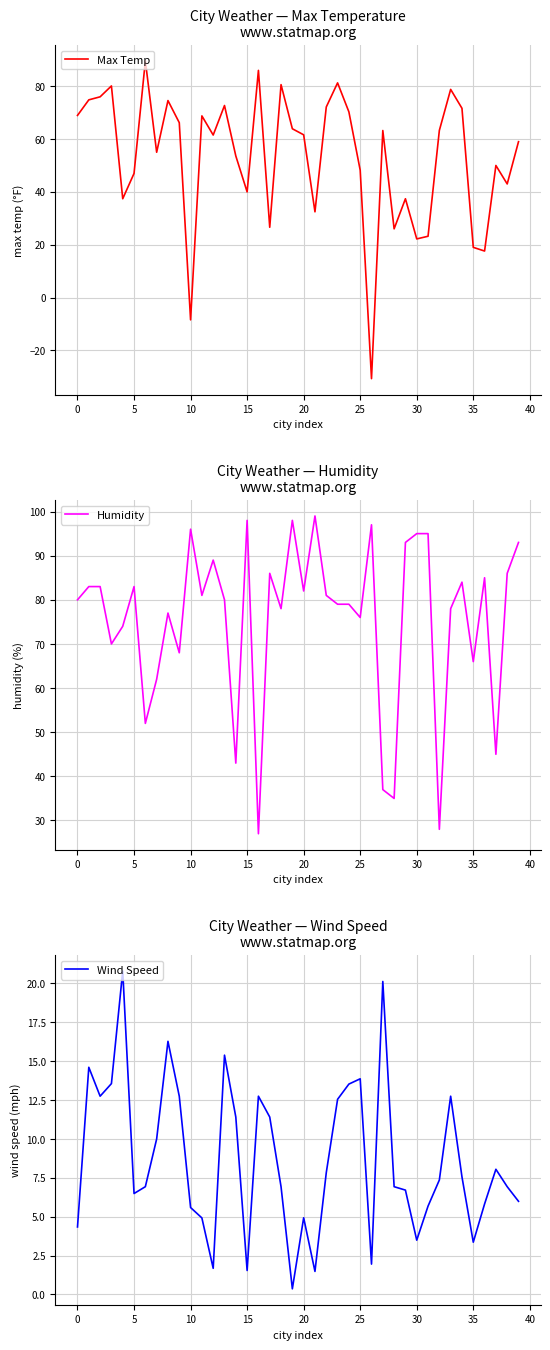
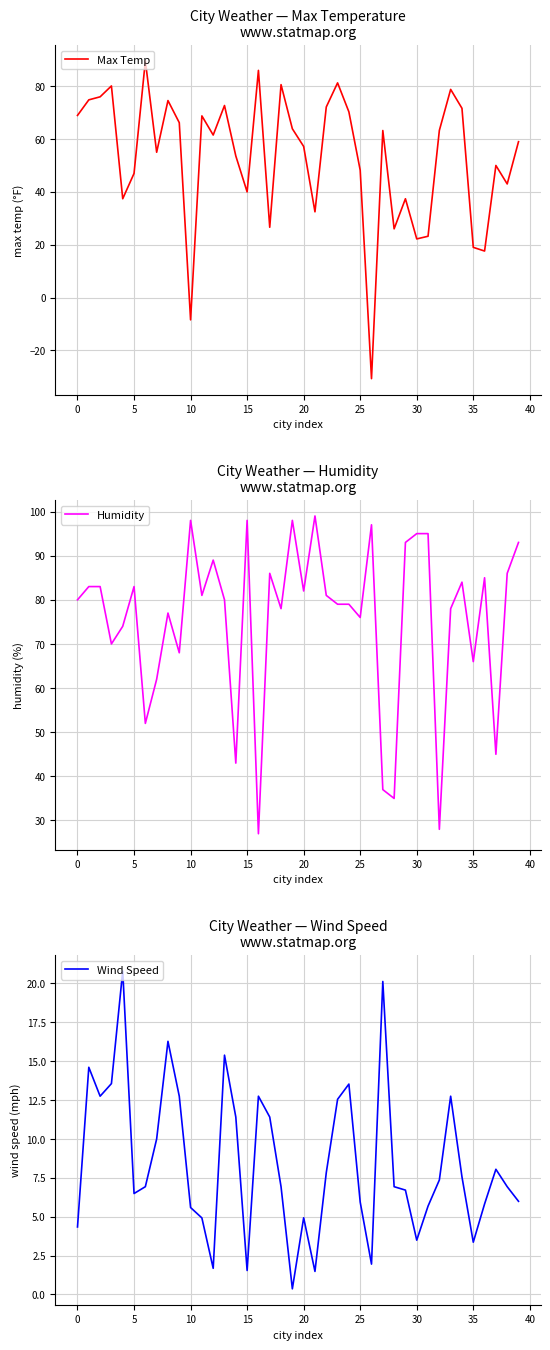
  {
    "City Weather — Max Temperature www.statmap.org": {
      "0": 69,
      "5": 47,
      "10": -8,
      "15": 40,
-     "20": 62,
+     "20": 57,
      "25": 48,
      "30": 22,
      "35": 19
    },
    "City Weather — Humidity www.statmap.org": {
      "0": 80,
      "5": 83,
-     "10": 96,
+     "10": 98,
      "15": 98,
      "20": 82,
      "25": 76,
      "30": 95,
      "35": 66
    },
    "City Weather — Wind Speed www.statmap.org": {
      "0": 4.3,
      "5": 6.5,
      "10": 5.6,
      "15": 1.5,
      "20": 4.9,
-     "25": 13.9,
+     "25": 5.9,
      "30": 3.5,
      "35": 3.4
    }
  }
